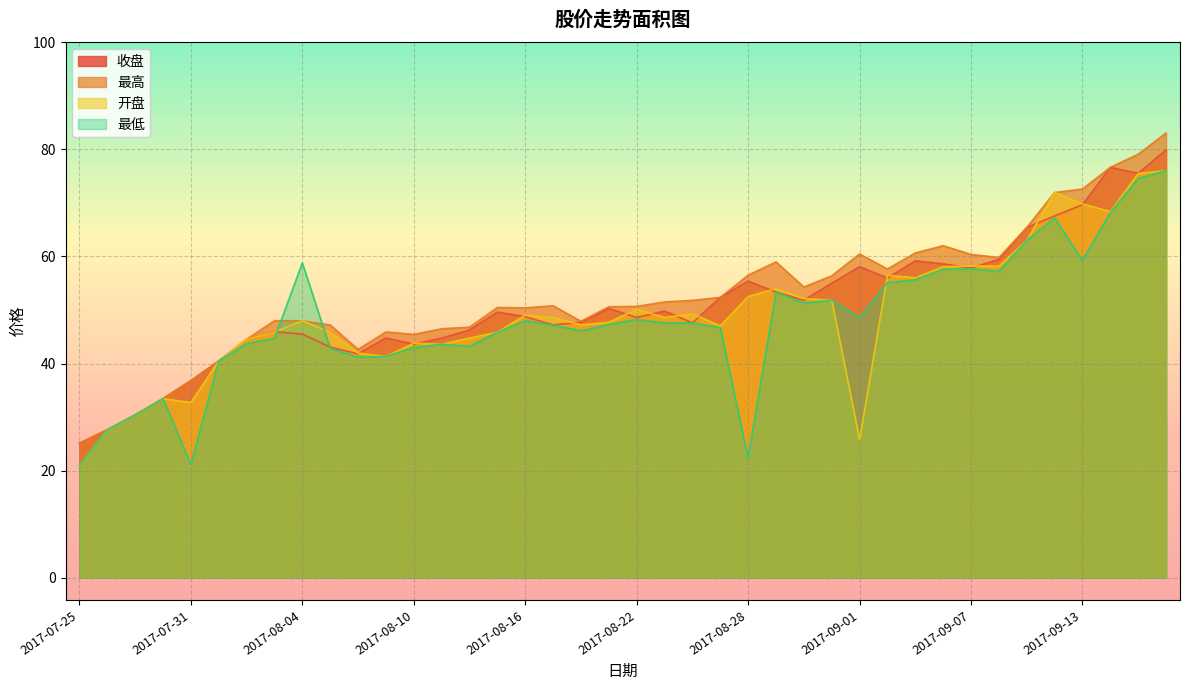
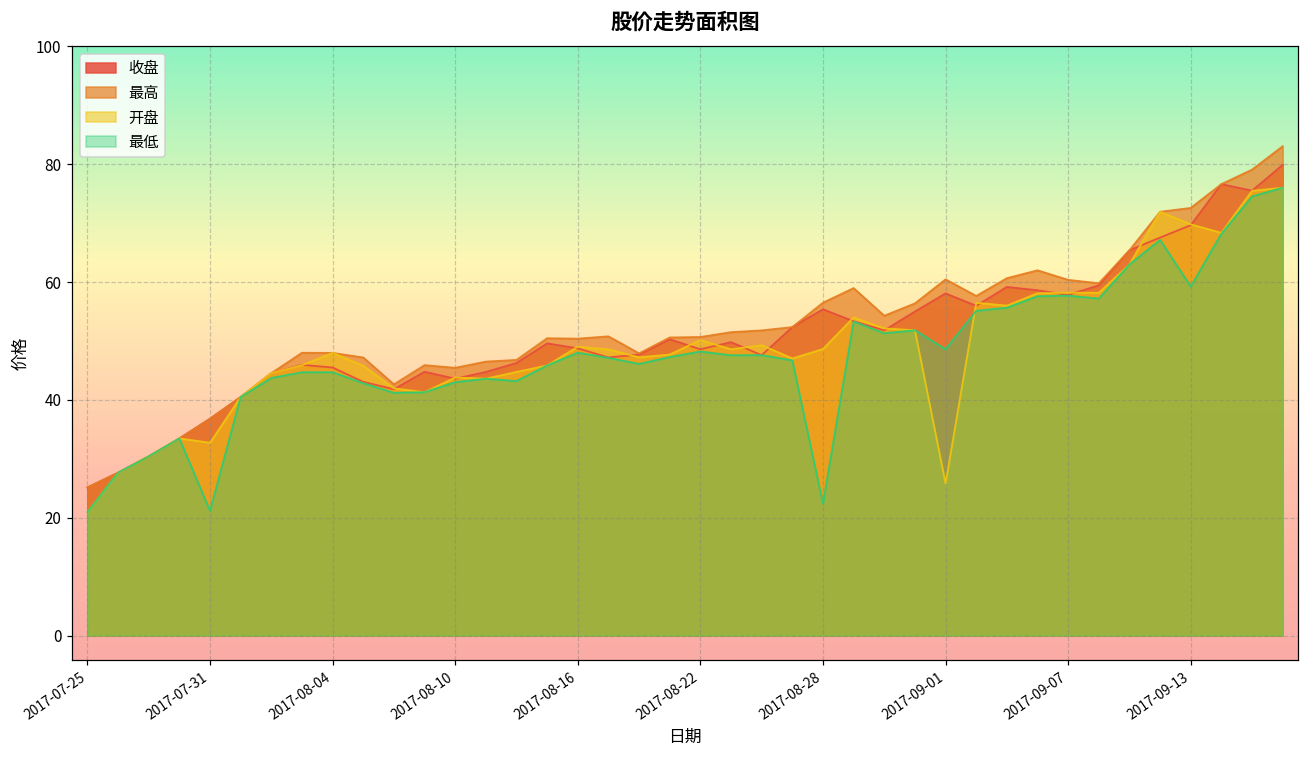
  {
    "开盘": {
      "2017-07-31": 33,
      "2017-08-22": 50,
-     "2017-08-28": 53,
+     "2017-08-28": 49,
      "2017-09-01": 26
    },
    "最低": {
      "2017-07-31": 21,
-     "2017-08-04": 59,
+     "2017-08-04": 45,
      "2017-08-10": 43,
      "2017-08-16": 48,
      "2017-08-28": 22,
      "2017-09-01": 49,
      "2017-09-13": 59
    }
  }
